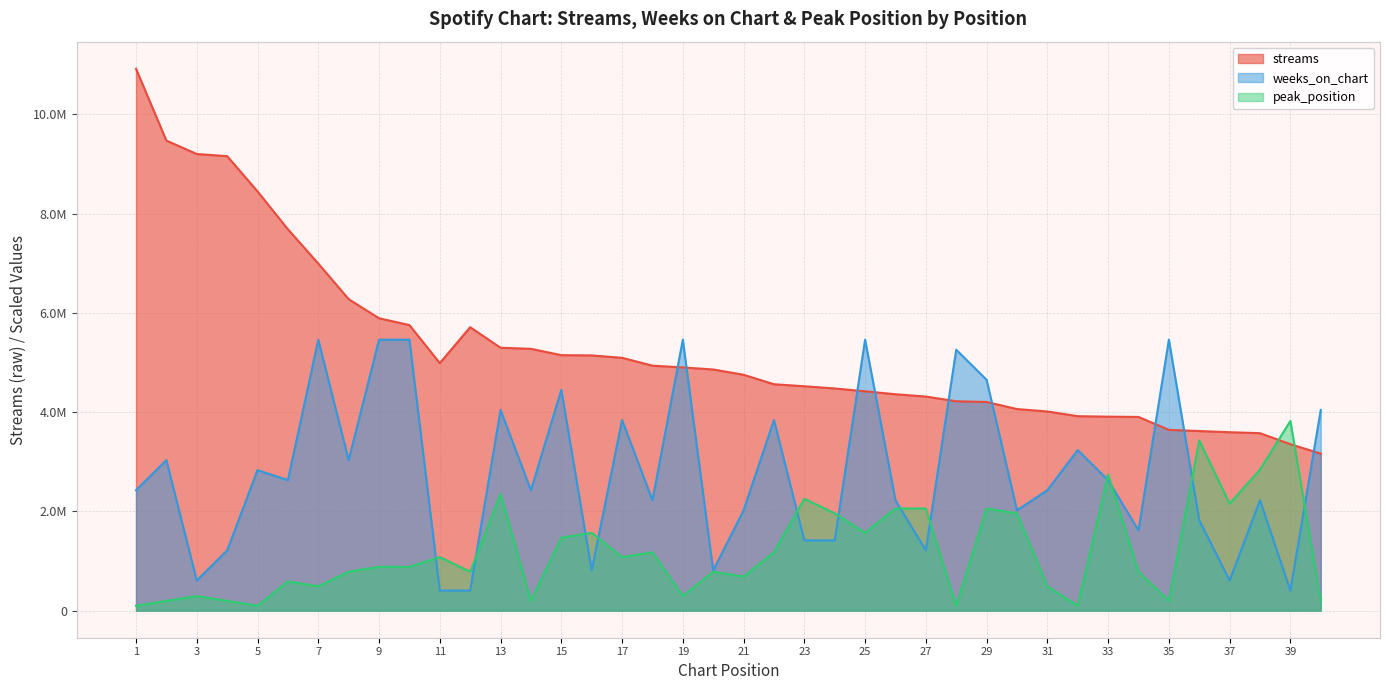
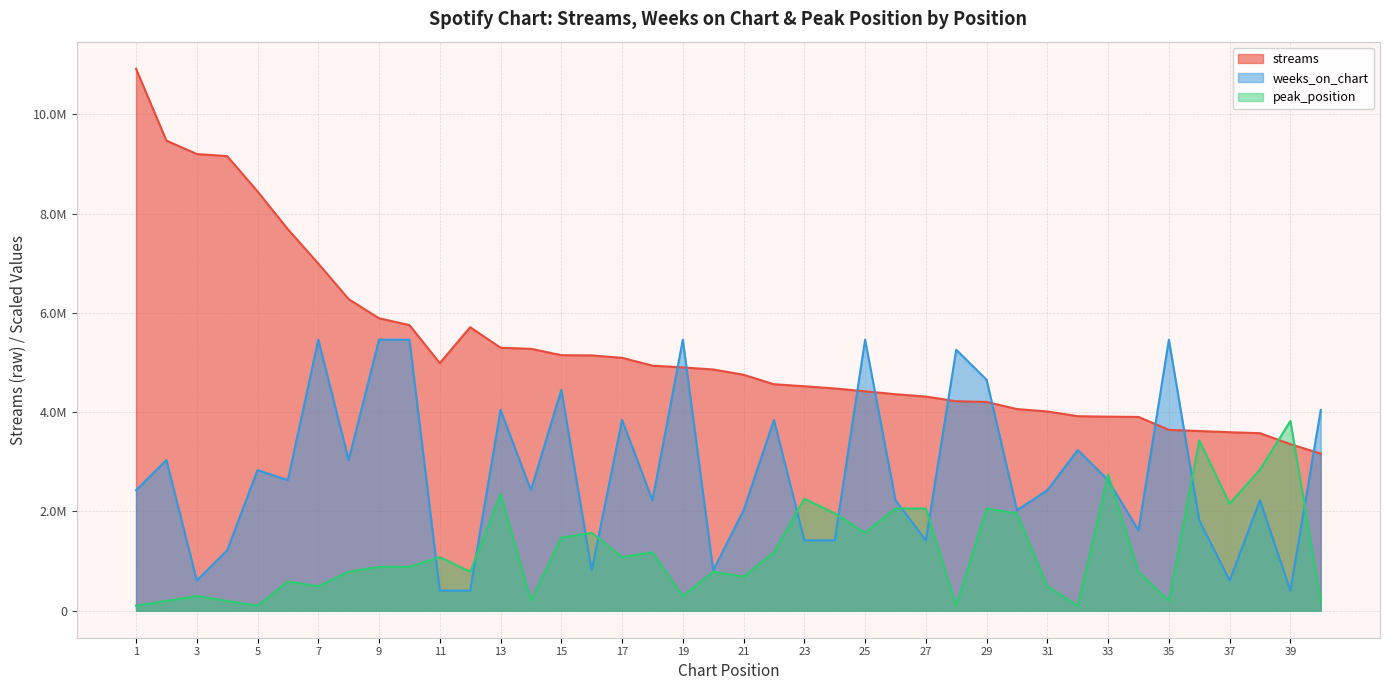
  {
    "streams": {
      "1": 10900000,
      "3": 9200000,
      "5": 8400000,
      "7": 7000000,
      "9": 5900000,
      "11": 5000000,
      "13": 5300000,
      "15": 5100000,
      "17": 5100000,
      "19": 4900000,
      "21": 4800000,
      "23": 4500000,
      "25": 4400000,
      "27": 4300000,
      "29": 4200000,
      "31": 4000000,
      "33": 3900000,
      "35": 3600000,
      "37": 3600000,
      "39": 3400000
    },
    "weeks_on_chart": {
      "1": 2400000,
      "3": 600000,
      "5": 2800000,
      "7": 5500000,
      "9": 5500000,
      "11": 400000,
      "13": 4000000,
      "15": 4400000,
      "17": 3800000,
      "19": 5500000,
      "21": 2000000,
      "23": 1400000,
      "25": 5500000,
-     "27": 1200000,
+     "27": 1400000,
      "29": 4700000,
      "31": 2400000,
      "33": 2600000,
      "35": 5500000,
      "37": 600000,
      "39": 400000
    },
    "peak_position": {
      "1": 100000,
      "3": 300000,
      "5": 100000,
      "7": 500000,
      "9": 900000,
      "11": 1100000,
      "13": 2400000,
      "15": 1500000,
      "17": 1100000,
      "19": 300000,
      "21": 700000,
      "23": 2300000,
      "25": 1600000,
      "27": 2100000,
      "29": 2100000,
      "31": 500000,
      "33": 2700000,
      "35": 200000,
      "37": 2200000,
      "39": 3800000
    }
  }
